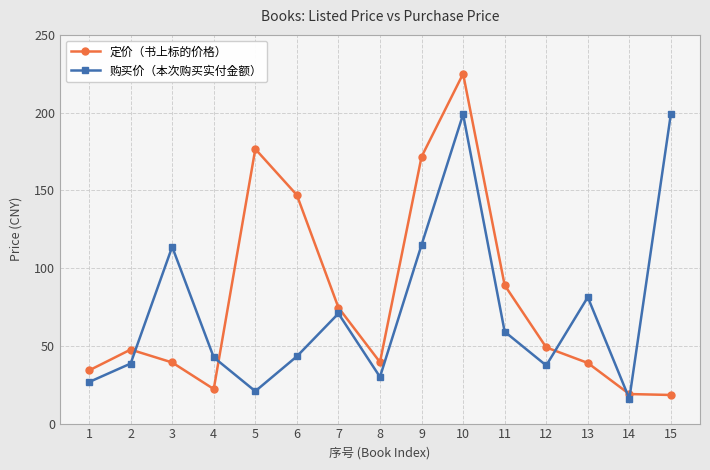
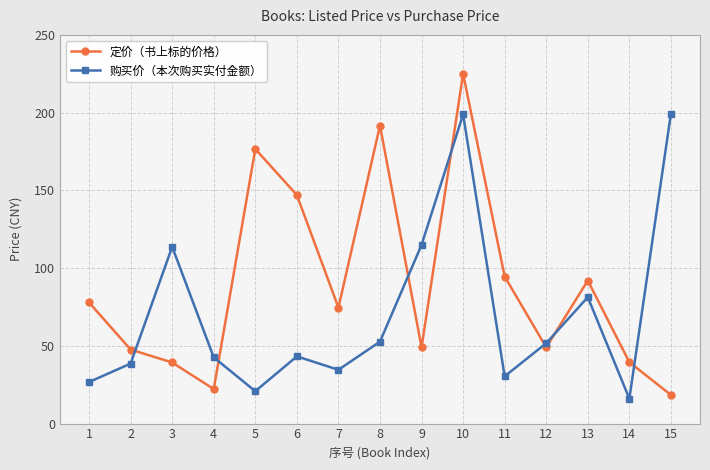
  {
    "定价（书上标的价格）": {
-     "1": 34,
+     "1": 78,
      "2": 48,
      "3": 39,
      "4": 22,
      "5": 177,
      "6": 147,
      "7": 75,
-     "8": 40,
-     "9": 172,
+     "8": 192,
+     "9": 49,
      "10": 225,
-     "11": 89,
+     "11": 95,
      "12": 49,
-     "13": 39,
-     "14": 19,
+     "13": 92,
+     "14": 40,
      "15": 18
    },
    "购买价（本次购买实付金额）": {
      "1": 27,
      "2": 39,
      "3": 114,
      "4": 43,
      "5": 21,
      "6": 43,
-     "7": 71,
-     "8": 30,
+     "7": 35,
+     "8": 53,
      "9": 115,
      "10": 199,
-     "11": 59,
-     "12": 37,
+     "11": 30,
+     "12": 52,
      "13": 81,
      "14": 16,
      "15": 199
    }
  }
